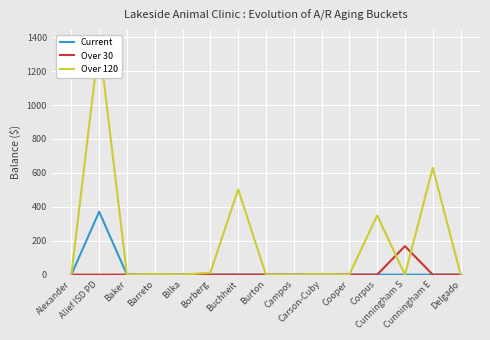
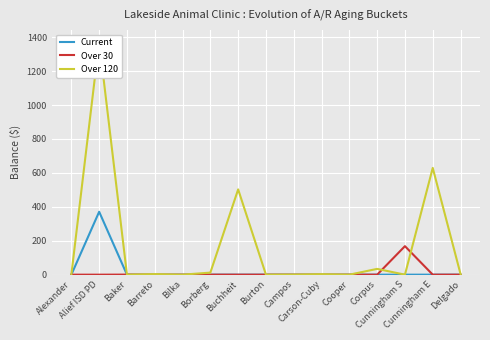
  {
    "Current": {
      "Alief ISD PD": 370
    },
    "Over 30": {
      "Alief ISD PD": 0,
      "Cunningham S": 170
    },
    "Over 120": {
      "Buchheit": 500,
-     "Corpus": 350,
+     "Corpus": 30,
      "Cunningham E": 630
    }
  }
